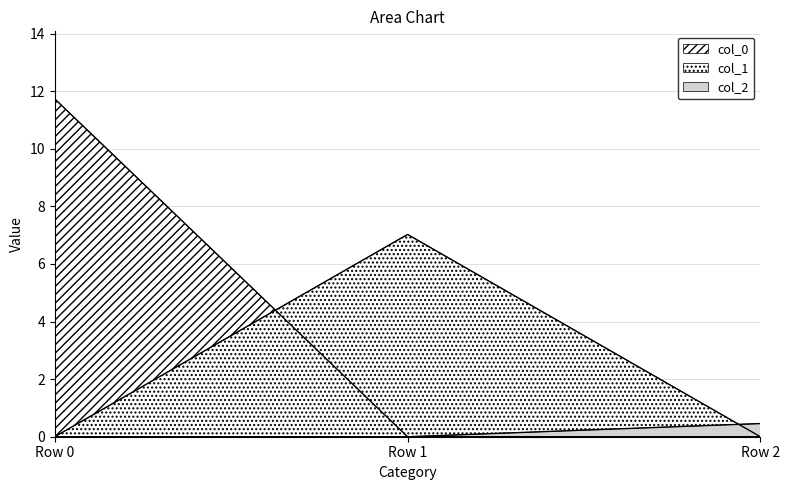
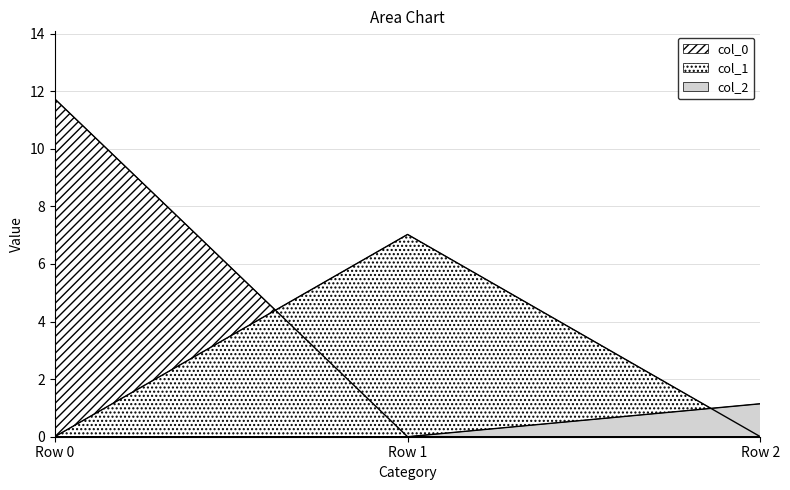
  {
    "col_2": {
-     "Row 2": 0.5
+     "Row 2": 1.1
    }
  }
